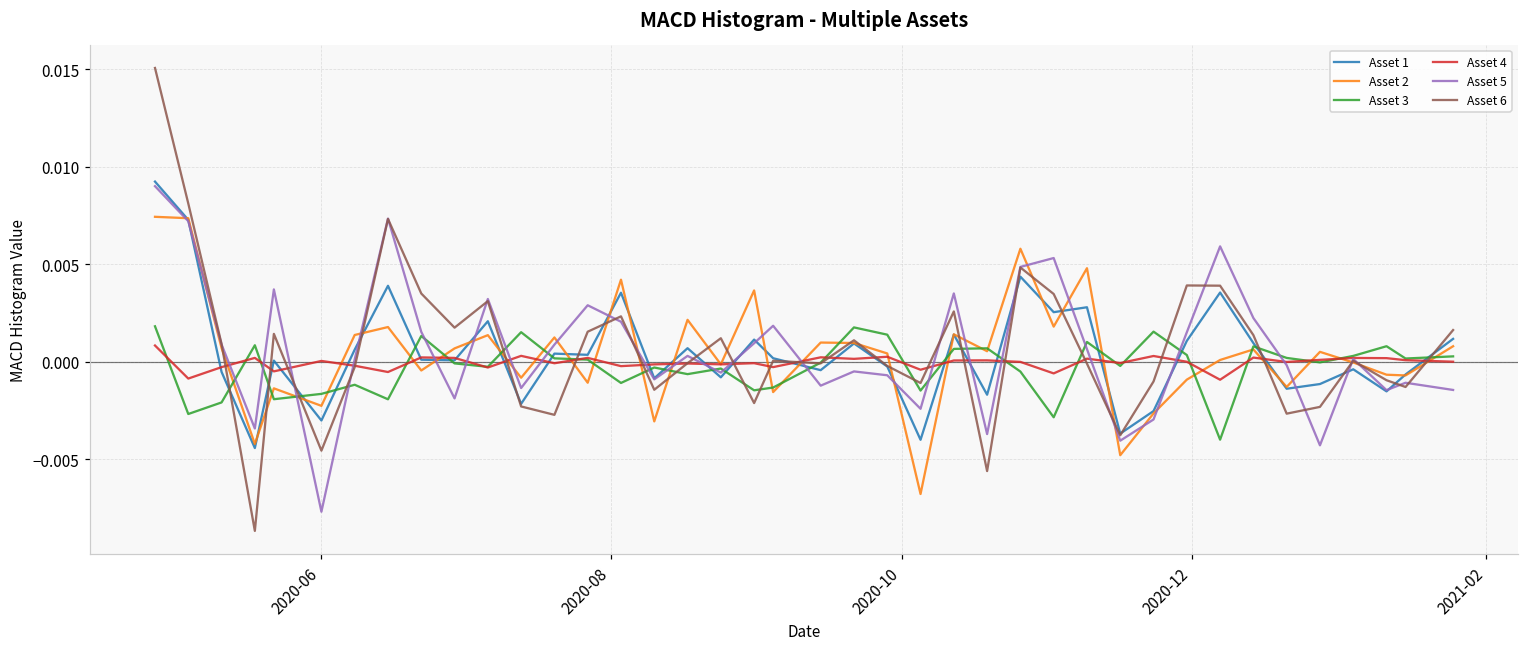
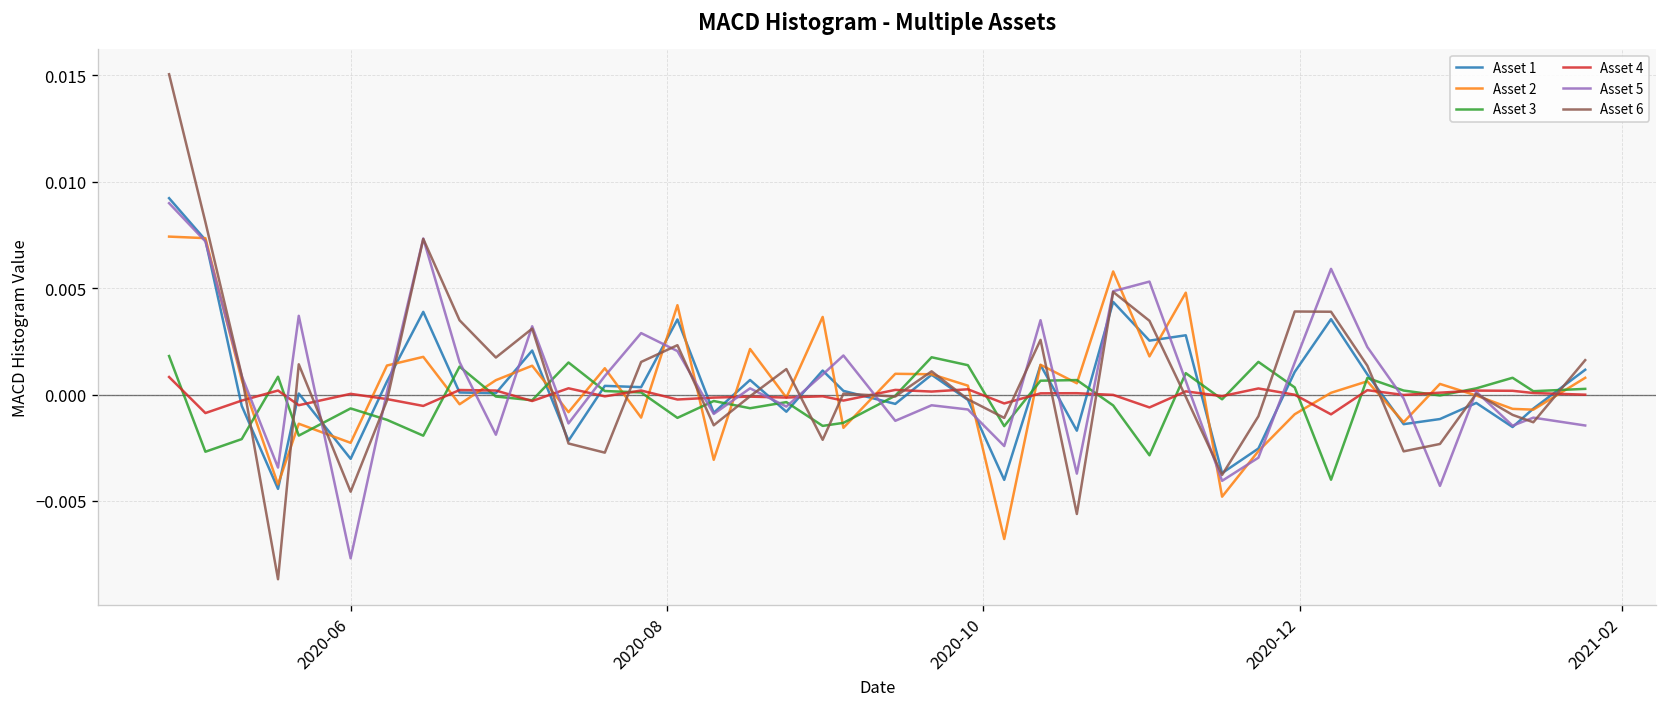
  {
    "Asset 1": {
      "2020-06": -0.0030
    },
    "Asset 2": {
      "2020-06": -0.0023
    },
    "Asset 3": {
-     "2020-06": -0.0017
+     "2020-06": -0.0007
    },
    "Asset 4": {
      "2020-06": 0.0000
    },
    "Asset 5": {
      "2020-06": -0.0077
    },
    "Asset 6": {
      "2020-06": -0.0046
    }
  }
